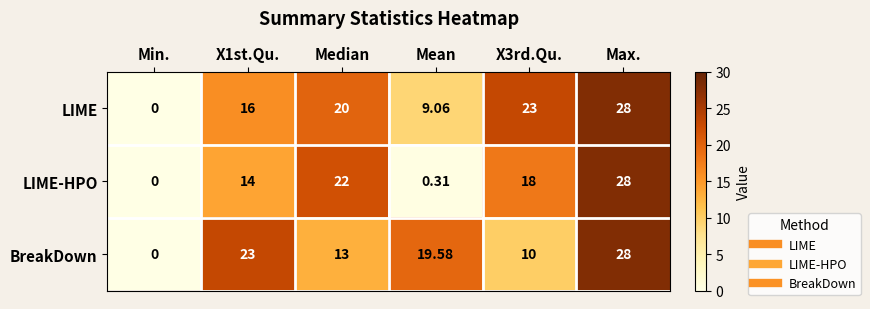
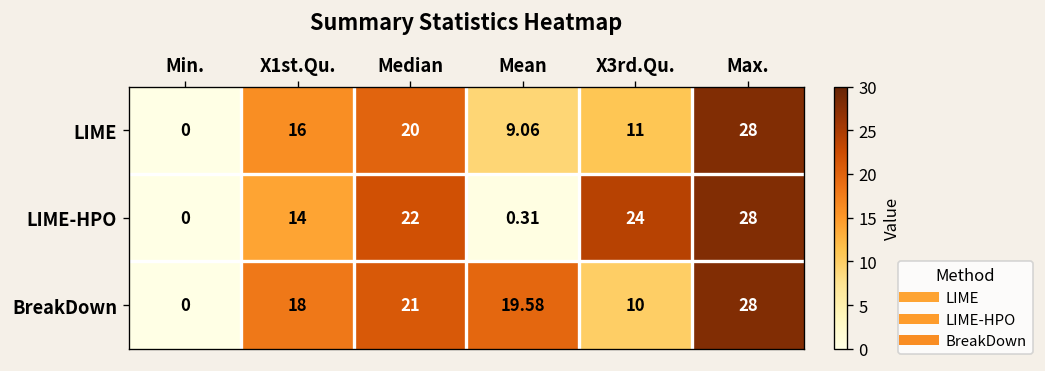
  {
    "LIME": {
      "Min.": 0,
      "X1st.Qu.": 16,
      "Median": 20,
      "Mean": 9.06,
-     "X3rd.Qu.": 23,
+     "X3rd.Qu.": 11,
      "Max.": 28
    },
    "LIME-HPO": {
      "Min.": 0,
      "X1st.Qu.": 14,
      "Median": 22,
      "Mean": 0.31,
-     "X3rd.Qu.": 18,
+     "X3rd.Qu.": 24,
      "Max.": 28
    },
    "BreakDown": {
      "Min.": 0,
-     "X1st.Qu.": 23,
-     "Median": 13,
+     "X1st.Qu.": 18,
+     "Median": 21,
      "Mean": 19.58,
      "X3rd.Qu.": 10,
      "Max.": 28
    }
  }
